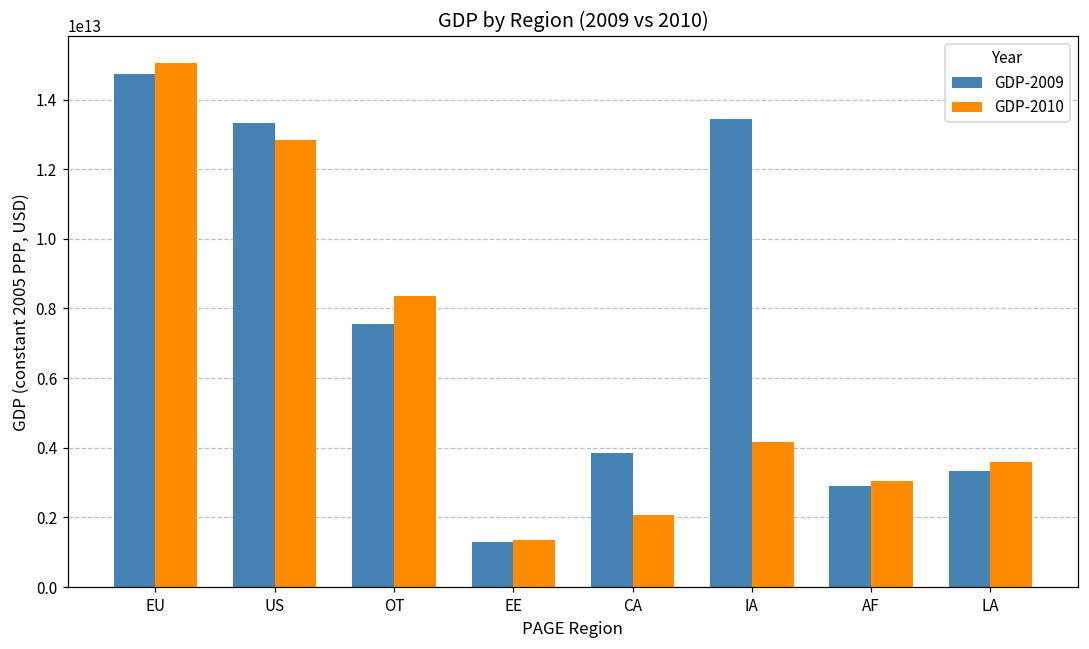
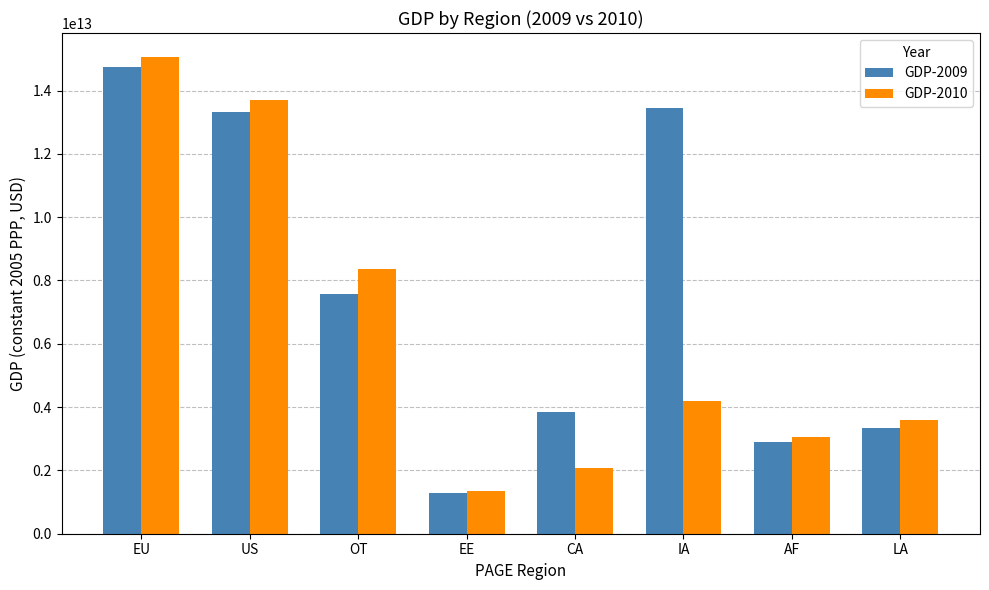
  {
    "GDP-2009": {
      "EU": 14700000000000,
      "US": 13300000000000,
      "OT": 7600000000000,
      "EE": 1300000000000,
      "CA": 3900000000000,
      "IA": 13400000000000,
      "AF": 2900000000000,
      "LA": 3300000000000
    },
    "GDP-2010": {
      "EU": 15100000000000,
-     "US": 12800000000000,
+     "US": 13700000000000,
      "OT": 8400000000000,
      "EE": 1300000000000,
      "CA": 2100000000000,
      "IA": 4200000000000,
      "AF": 3000000000000,
      "LA": 3600000000000
    }
  }
